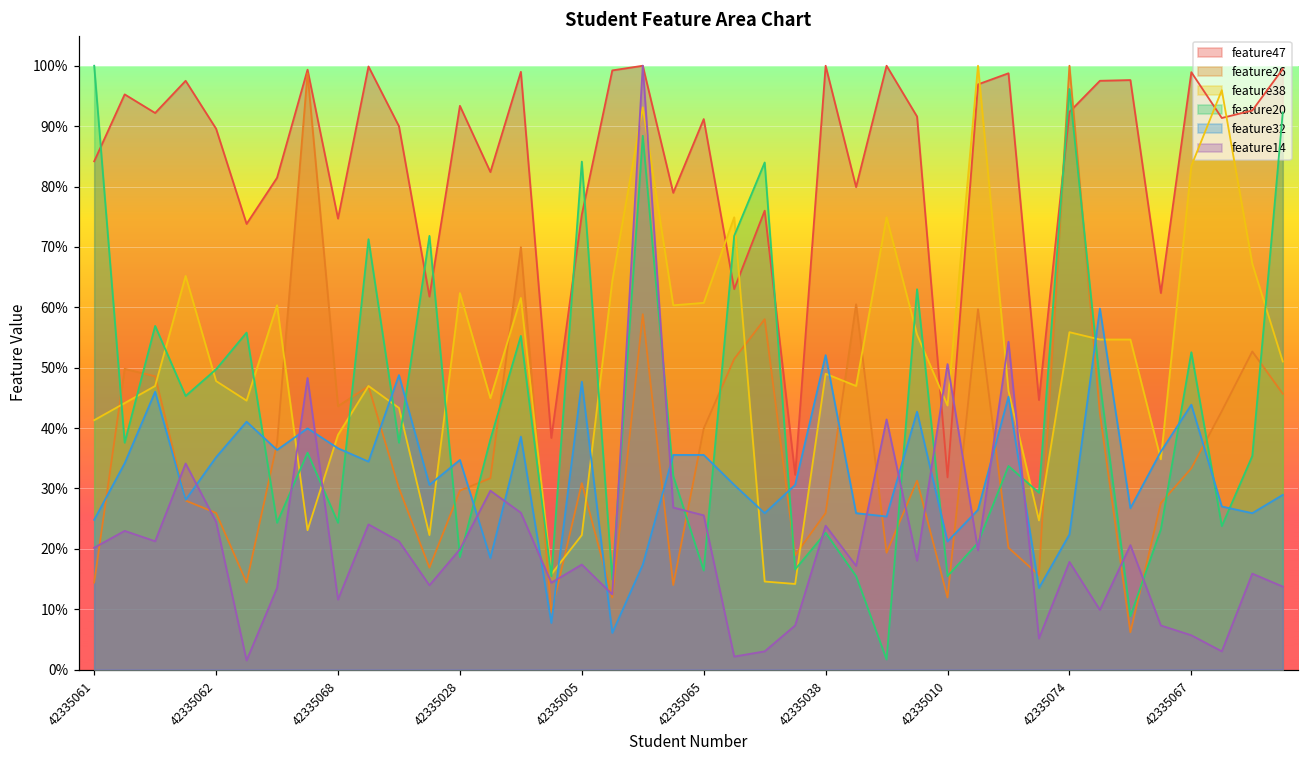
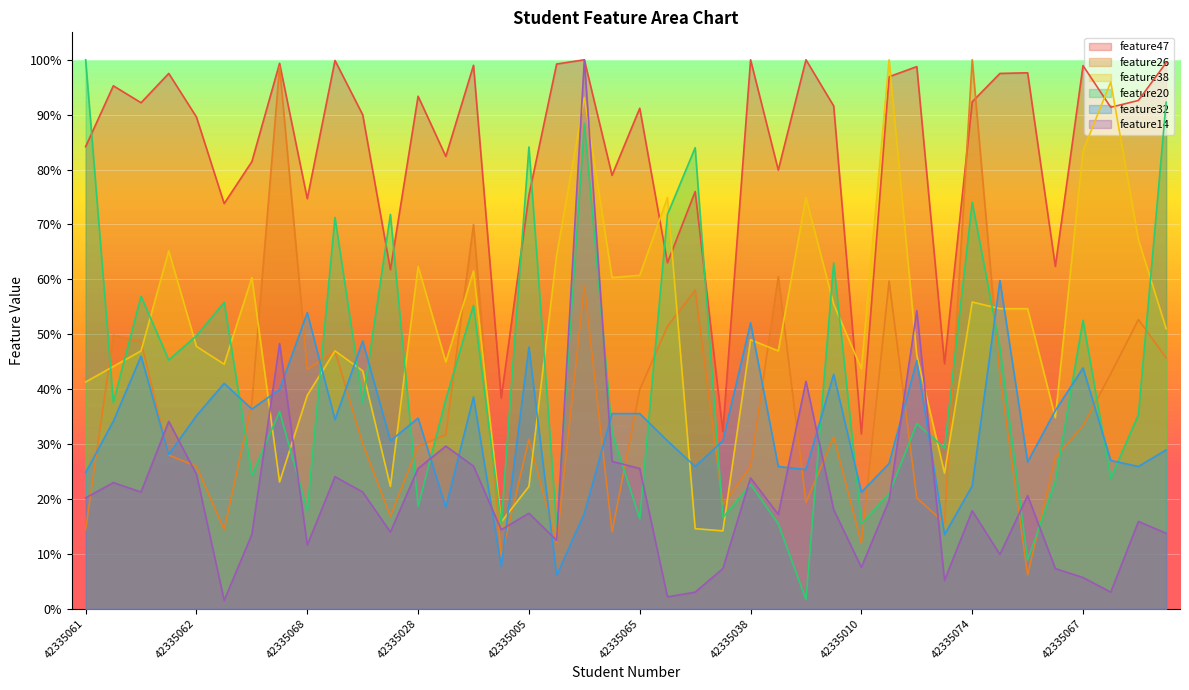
  {
    "feature20": {
      "42335061": "100%",
      "42335062": "50%",
-     "42335068": "24%",
+     "42335068": "18%",
      "42335028": "19%",
      "42335005": "84%",
      "42335065": "16%",
      "42335038": "23%",
      "42335010": "15%",
-     "42335074": "96%",
+     "42335074": "74%",
      "42335067": "53%"
    },
    "feature32": {
      "42335061": "25%",
      "42335062": "35%",
-     "42335068": "37%",
+     "42335068": "54%",
      "42335028": "35%",
      "42335005": "48%",
      "42335065": "36%",
      "42335038": "52%",
      "42335010": "21%",
      "42335074": "22%",
      "42335067": "44%"
    },
    "feature14": {
      "42335061": "20%",
      "42335062": "24%",
      "42335068": "12%",
-     "42335028": "20%",
+     "42335028": "26%",
      "42335005": "17%",
      "42335065": "26%",
      "42335038": "24%",
-     "42335010": "51%",
+     "42335010": "8%",
      "42335074": "18%",
      "42335067": "6%"
    }
  }
